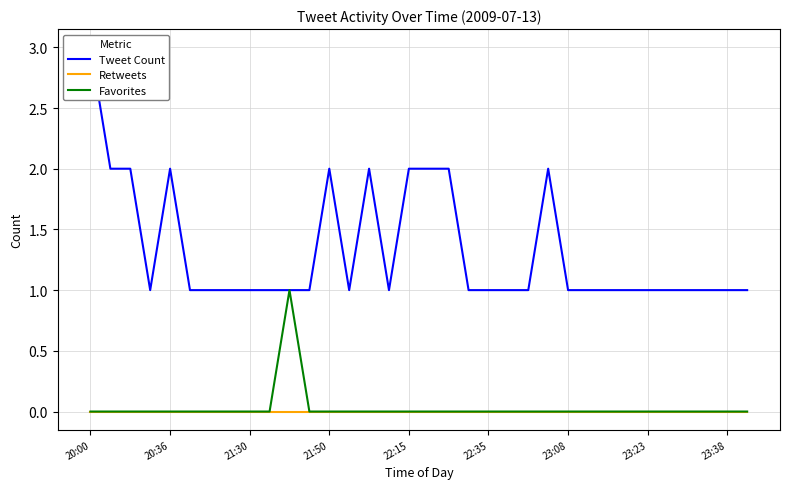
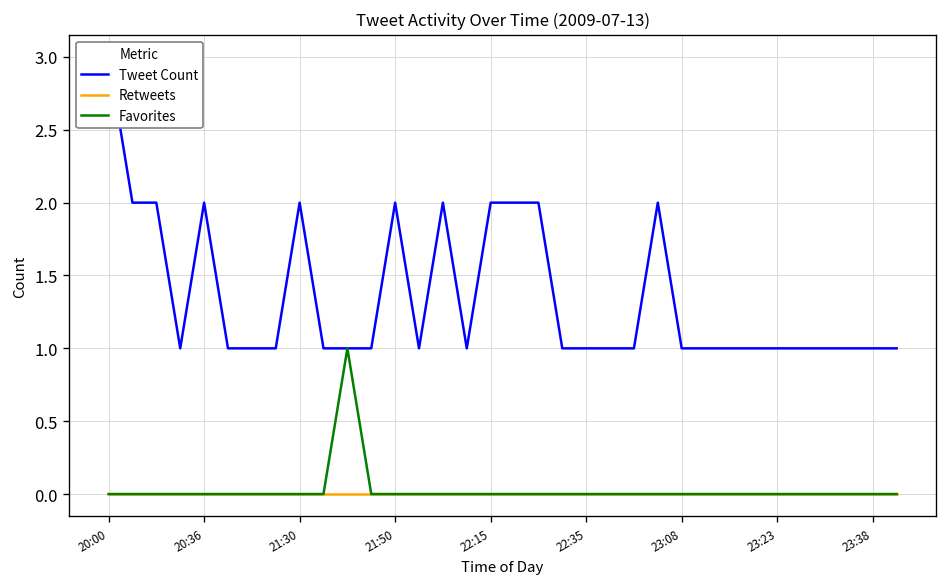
  {
    "Tweet Count": {
      "20:36": 2,
-     "21:30": 1,
+     "21:30": 2,
      "21:50": 2,
      "22:15": 2,
      "22:35": 1,
      "23:08": 1,
      "23:23": 1,
      "23:38": 1
    }
  }
